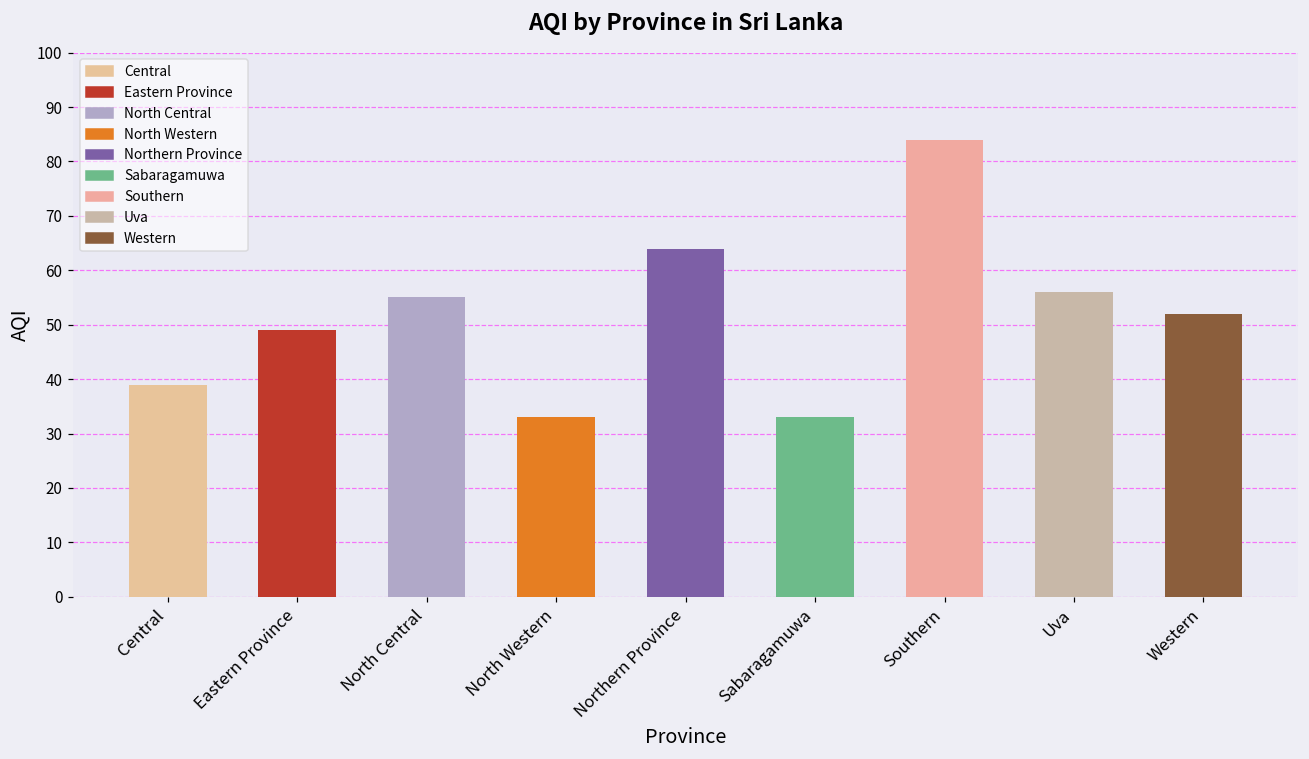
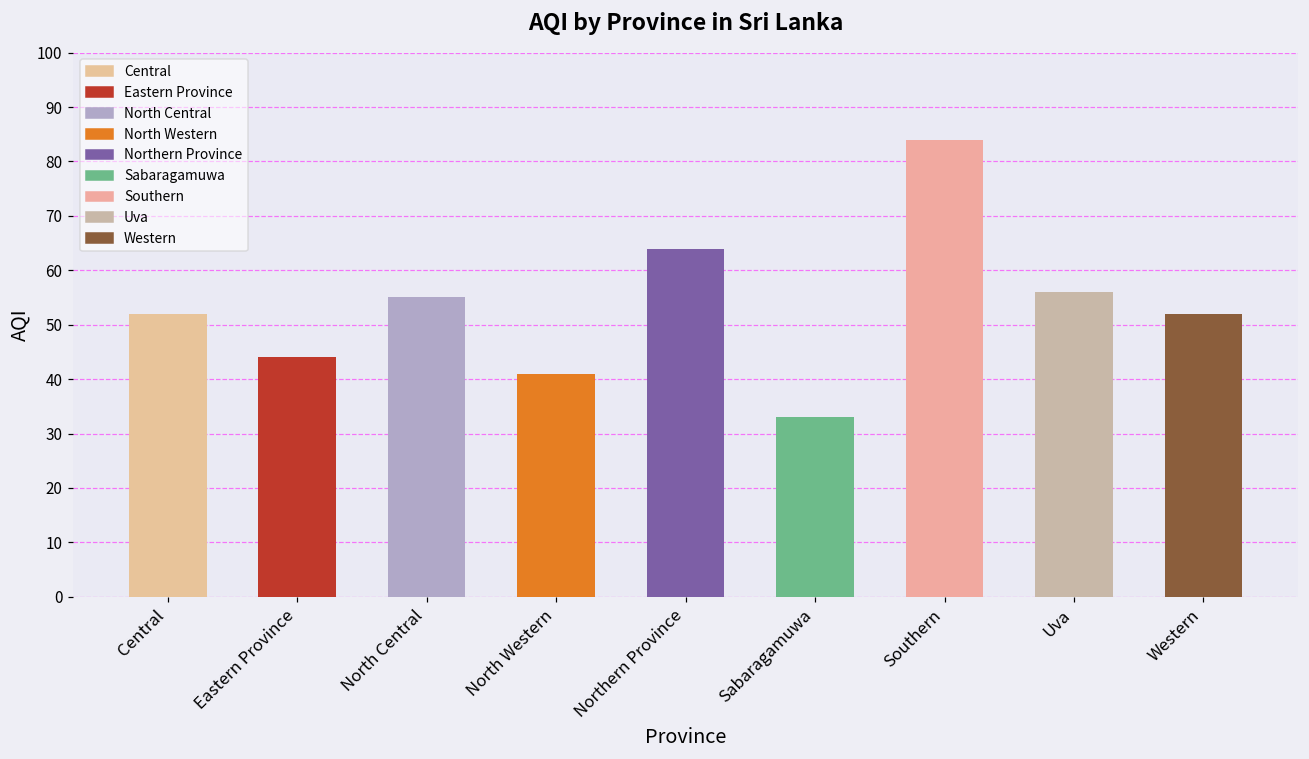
  {
-   "Central": 39,
-   "Eastern Province": 49,
+   "Central": 52,
+   "Eastern Province": 44,
    "North Central": 55,
-   "North Western": 33,
+   "North Western": 41,
    "Northern Province": 64,
    "Sabaragamuwa": 33,
    "Southern": 84,
    "Uva": 56,
    "Western": 52
  }
